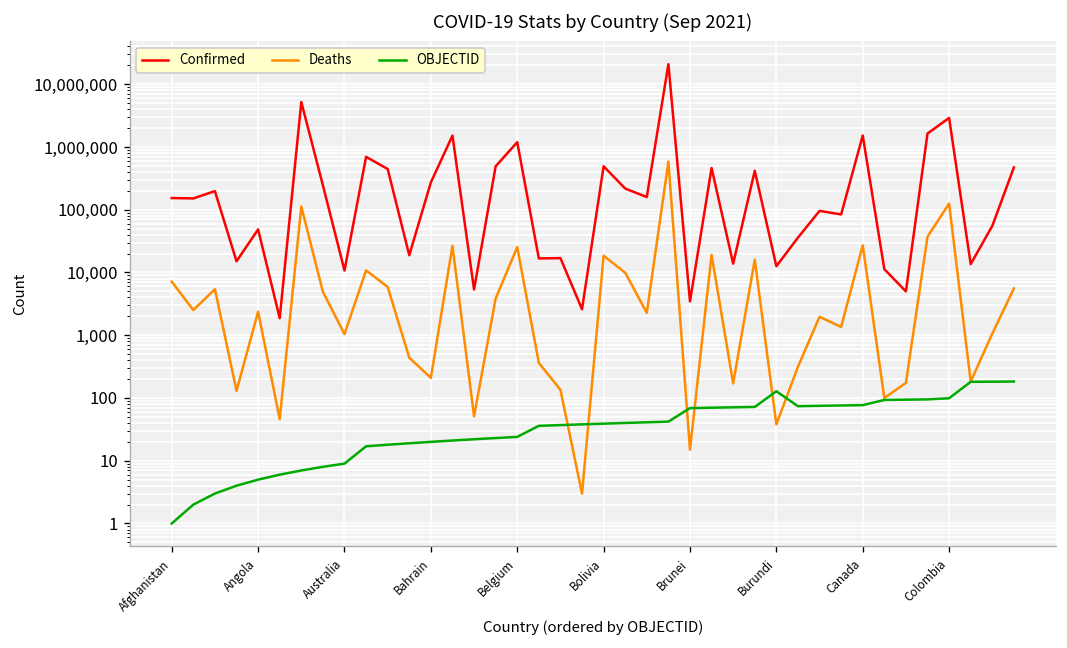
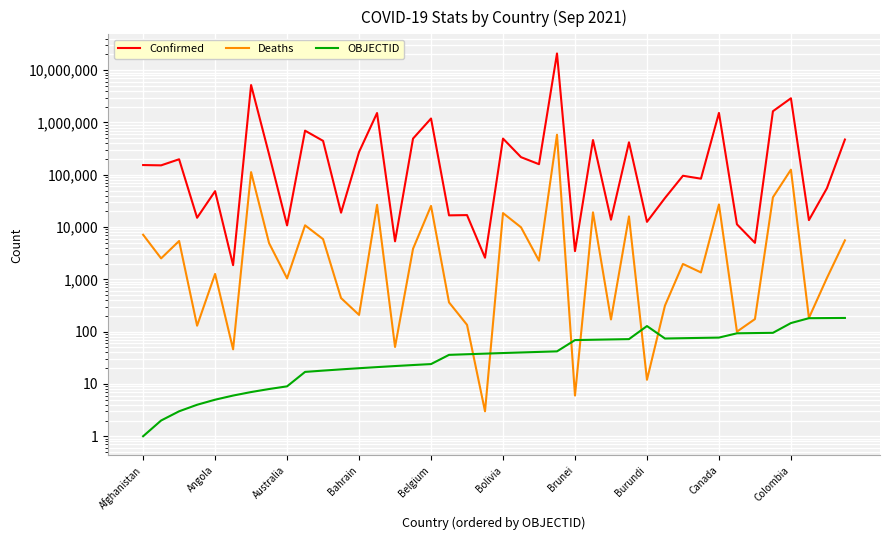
  {
    "Confirmed": {
      "Afghanistan": "150,000",
      "Angola": "50,000",
      "Australia": "11,000",
      "Bahrain": "300,000",
      "Belgium": "1,200,000",
      "Bolivia": "500,000",
      "Brunei": "3,000",
      "Burundi": "13,000",
      "Canada": "1,500,000",
      "Colombia": "3,000,000"
    },
    "Deaths": {
      "Afghanistan": "7,000",
-     "Angola": "2,000",
+     "Angola": "1,300",
      "Australia": "1,000",
      "Bahrain": "210",
      "Belgium": "30,000",
      "Bolivia": "19,000",
-     "Brunei": "15",
-     "Burundi": "40",
+     "Brunei": "6",
+     "Burundi": "12",
      "Canada": "30,000",
      "Colombia": "130,000"
    },
    "OBJECTID": {
      "Afghanistan": "1",
      "Angola": "5",
      "Australia": "9",
      "Bahrain": "20",
      "Belgium": "20",
      "Bolivia": "40",
      "Brunei": "70",
      "Burundi": "130",
      "Canada": "80",
-     "Colombia": "100"
+     "Colombia": "150"
    }
  }
